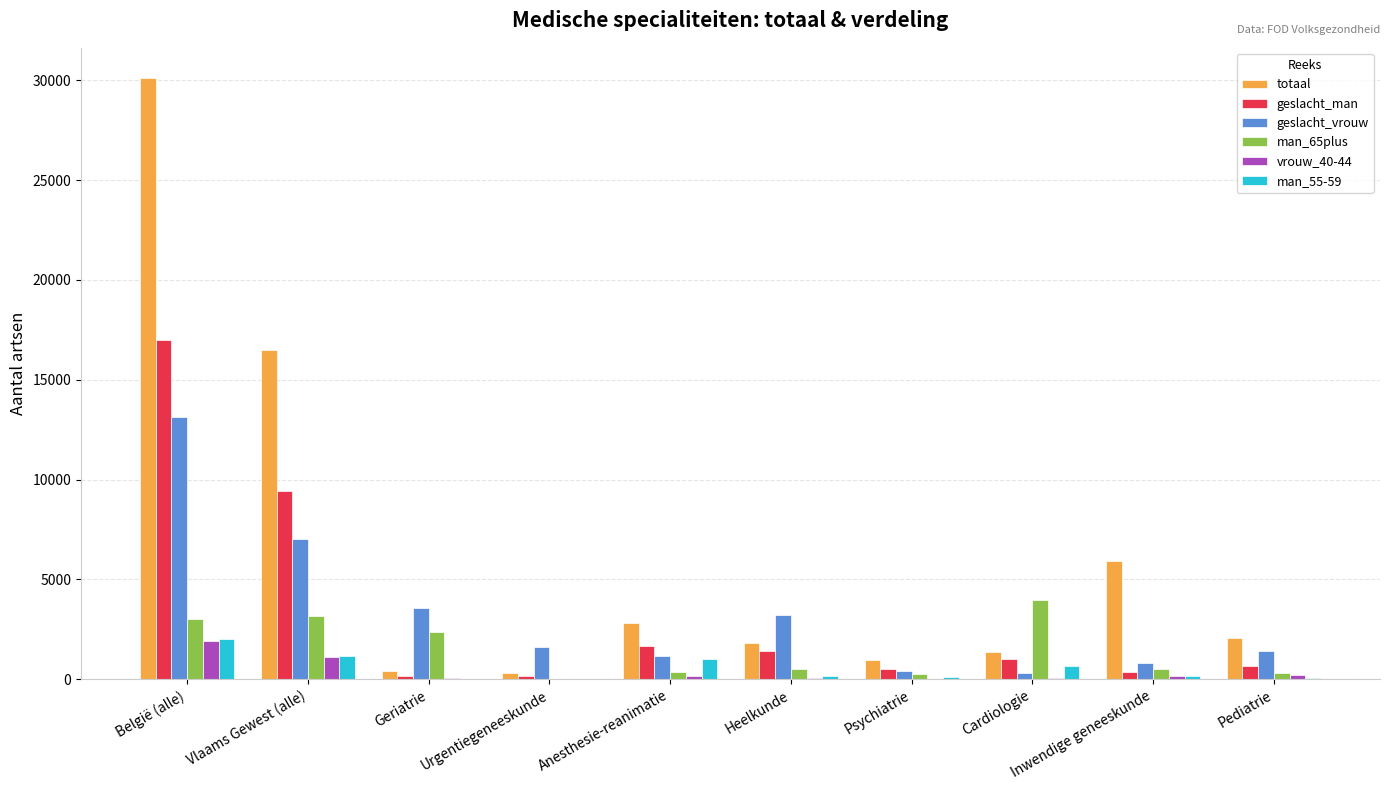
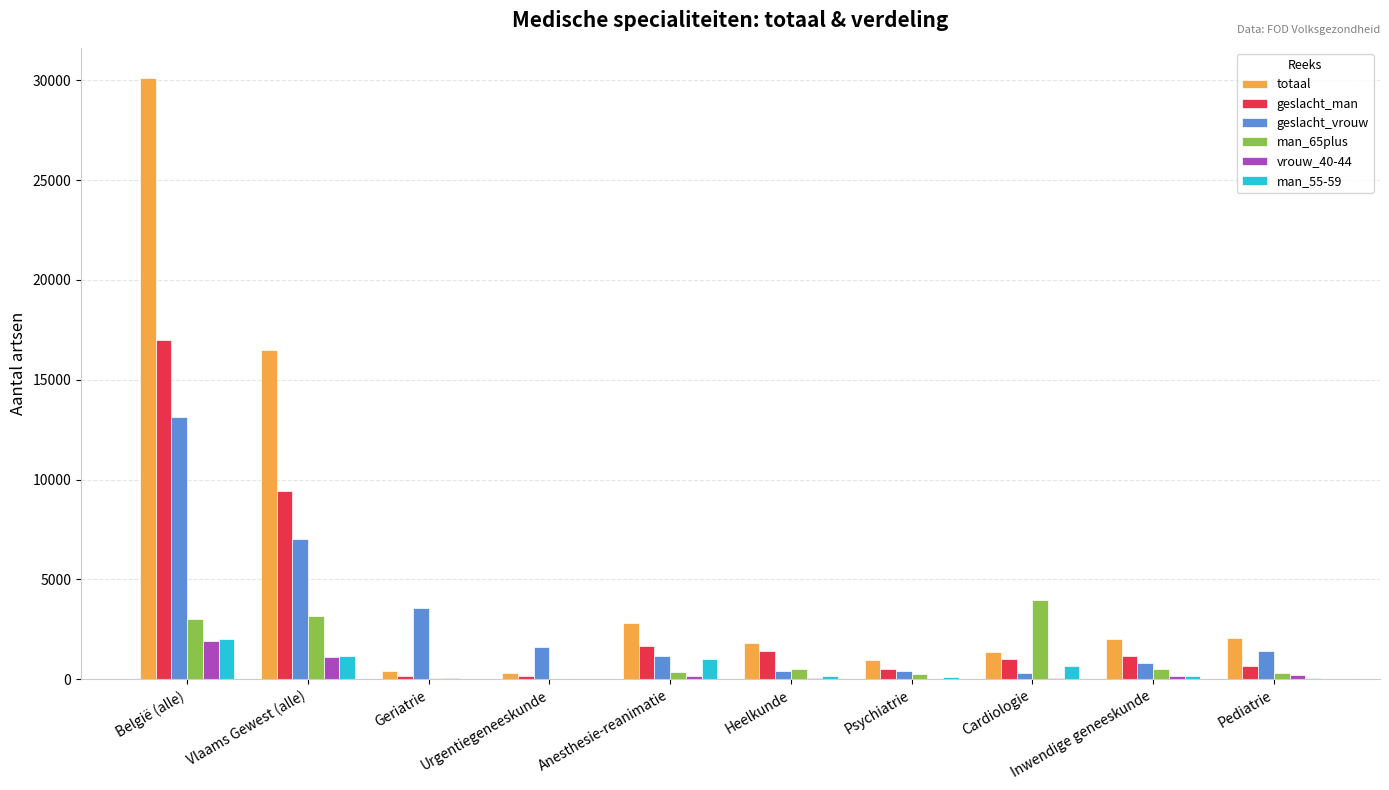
  {
    "totaal": {
      "België (alle)": 30100,
      "Vlaams Gewest (alle)": 16500,
      "Geriatrie": 400,
      "Urgentiegeneeskunde": 300,
      "Anesthesie-reanimatie": 2800,
      "Heelkunde": 1800,
      "Psychiatrie": 900,
      "Cardiologie": 1300,
-     "Inwendige geneeskunde": 5900,
+     "Inwendige geneeskunde": 2000,
      "Pediatrie": 2000
    },
    "geslacht_man": {
      "België (alle)": 17000,
      "Vlaams Gewest (alle)": 9400,
      "Geriatrie": 100,
      "Urgentiegeneeskunde": 200,
      "Anesthesie-reanimatie": 1600,
      "Heelkunde": 1400,
      "Psychiatrie": 500,
      "Cardiologie": 1000,
-     "Inwendige geneeskunde": 300,
+     "Inwendige geneeskunde": 1200,
      "Pediatrie": 700
    },
    "geslacht_vrouw": {
      "België (alle)": 13100,
      "Vlaams Gewest (alle)": 7000,
      "Geriatrie": 3600,
      "Urgentiegeneeskunde": 1600,
      "Anesthesie-reanimatie": 1200,
-     "Heelkunde": 3200,
+     "Heelkunde": 400,
      "Psychiatrie": 400,
      "Cardiologie": 300,
      "Inwendige geneeskunde": 800,
      "Pediatrie": 1400
    },
    "man_65plus": {
      "België (alle)": 3000,
      "Vlaams Gewest (alle)": 3200,
-     "Geriatrie": 2300,
+     "Geriatrie": 0,
      "Anesthesie-reanimatie": 300,
      "Heelkunde": 500,
      "Psychiatrie": 200,
      "Cardiologie": 4000,
      "Inwendige geneeskunde": 500,
      "Pediatrie": 300
    },
    "vrouw_40-44": {
      "België (alle)": 1900,
      "Vlaams Gewest (alle)": 1100,
      "Anesthesie-reanimatie": 200,
      "Inwendige geneeskunde": 200,
      "Pediatrie": 200
    },
    "man_55-59": {
      "België (alle)": 2000,
      "Vlaams Gewest (alle)": 1200,
      "Anesthesie-reanimatie": 1000,
      "Heelkunde": 200,
      "Cardiologie": 700,
      "Inwendige geneeskunde": 100
    }
  }
